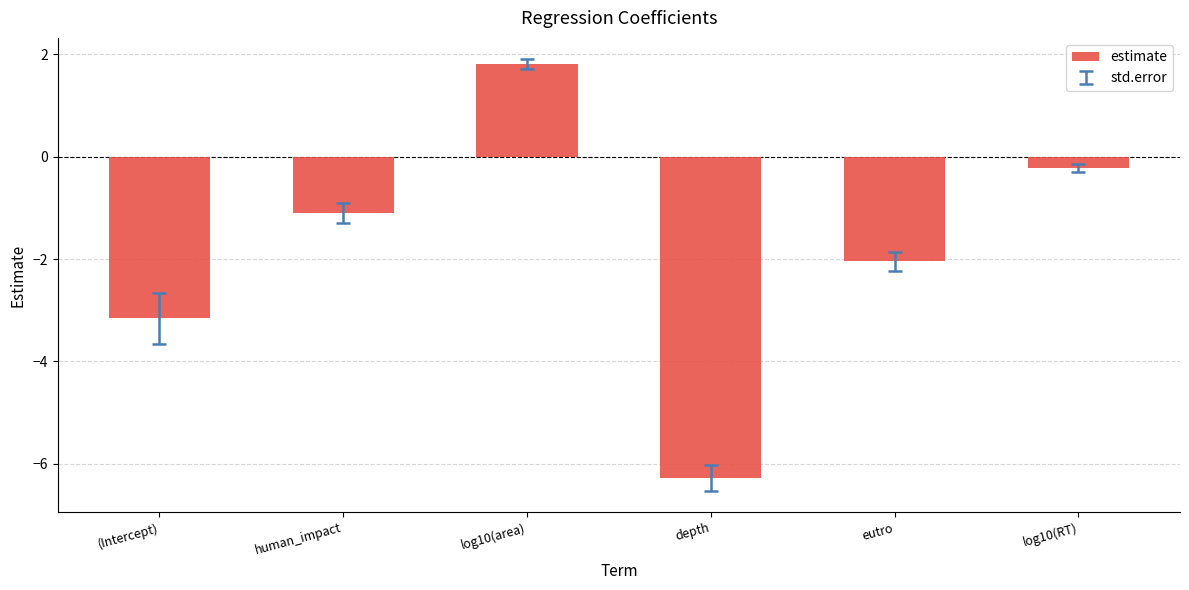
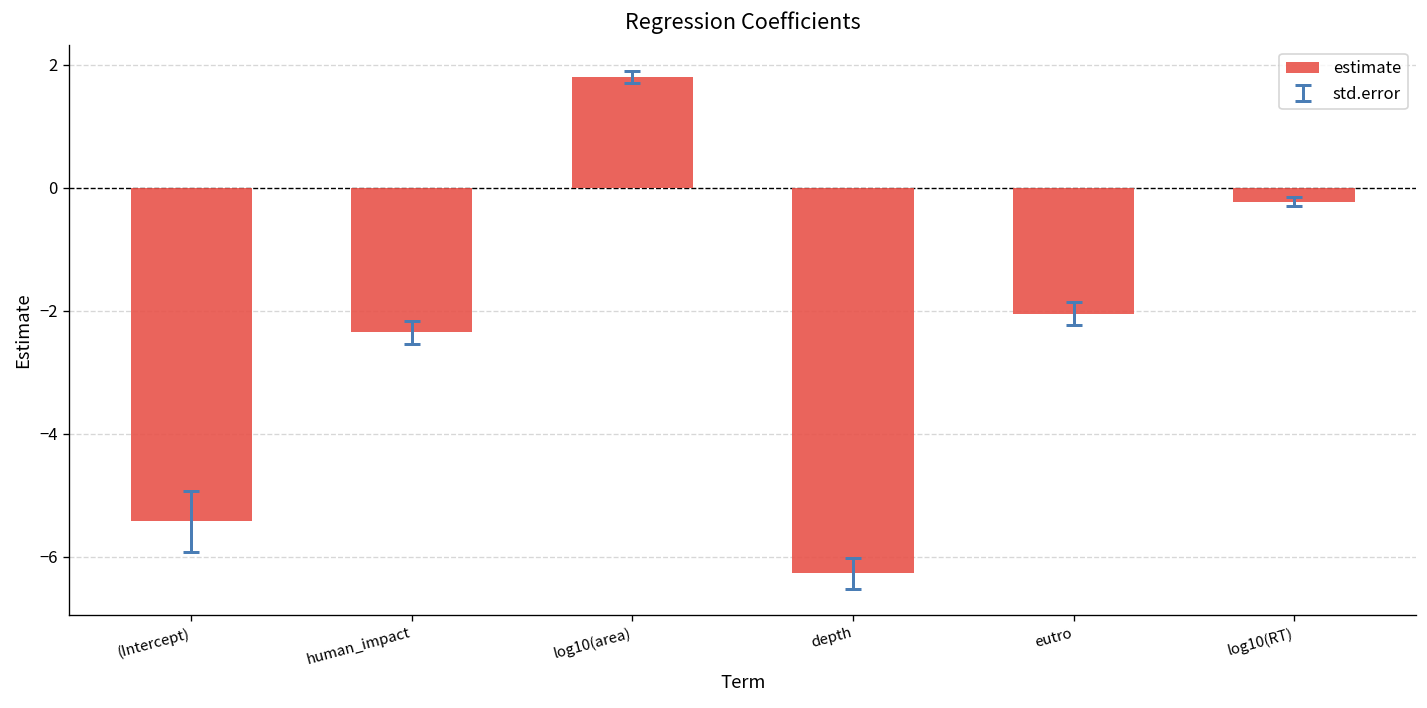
  {
    "estimate": {
-     "(Intercept)": -3.2,
-     "human_impact": -1.1,
+     "(Intercept)": -5.4,
+     "human_impact": -2.4,
      "log10(area)": 1.8,
      "depth": -6.3,
      "eutro": -2.0,
      "log10(RT)": -0.2
    }
  }
